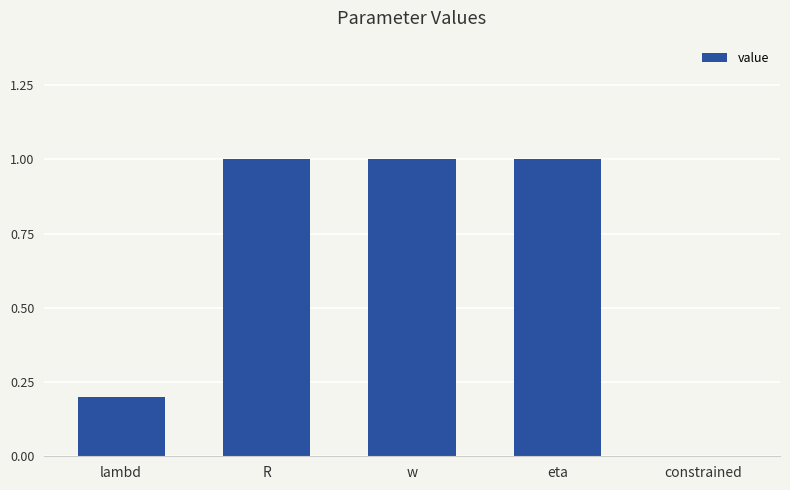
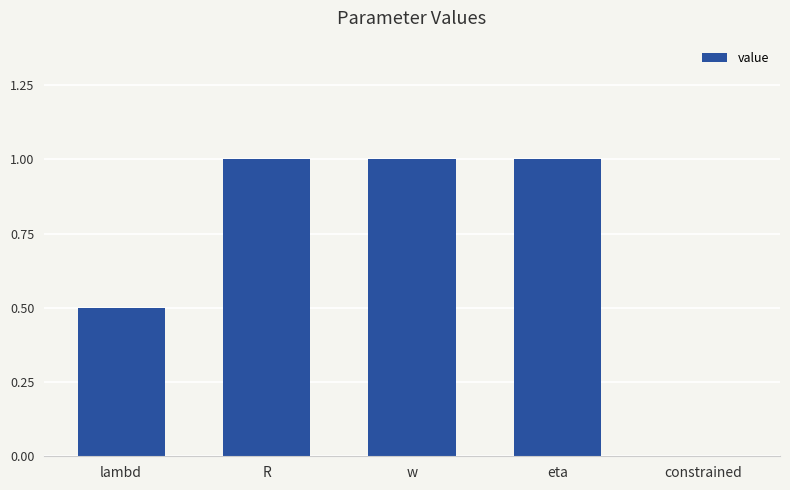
  {
-   "lambd": 0.2,
+   "lambd": 0.5,
    "R": 1.0,
    "w": 1.0,
    "eta": 1.0,
    "constrained": 0.0
  }
